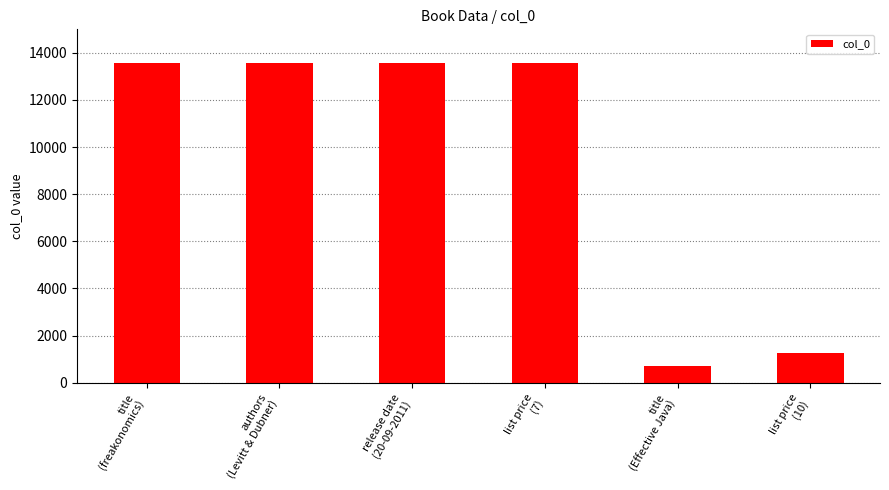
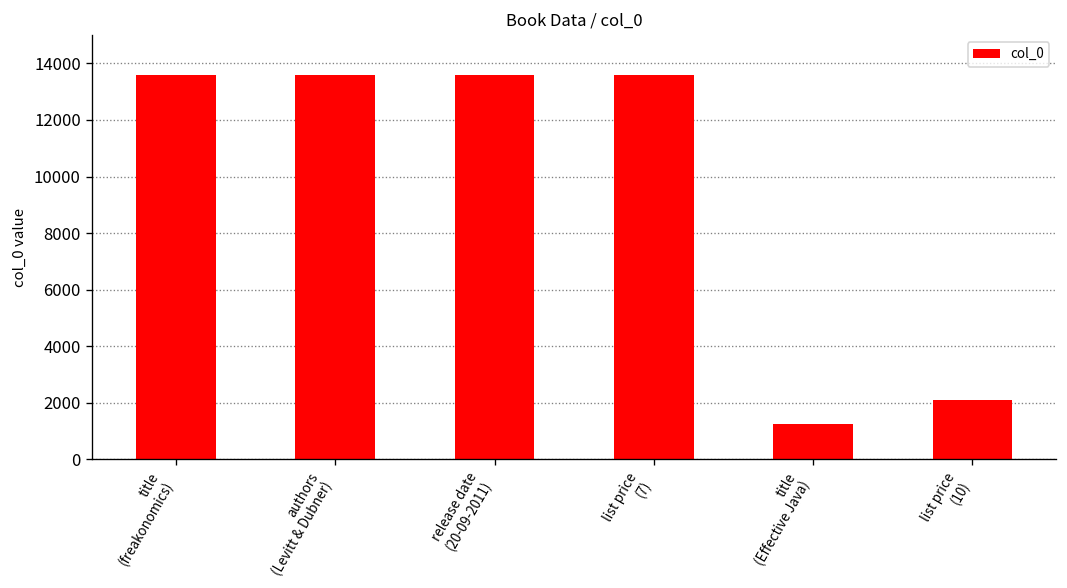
  {
    "title (freakonomics)": 13600,
    "authors (Levitt & Dubner)": 13600,
    "release date (20-09-2011)": 13600,
    "list price (7)": 13600,
-   "title (Effective Java)": 700,
-   "list price (10)": 1200
+   "title (Effective Java)": 1200,
+   "list price (10)": 2100
  }
